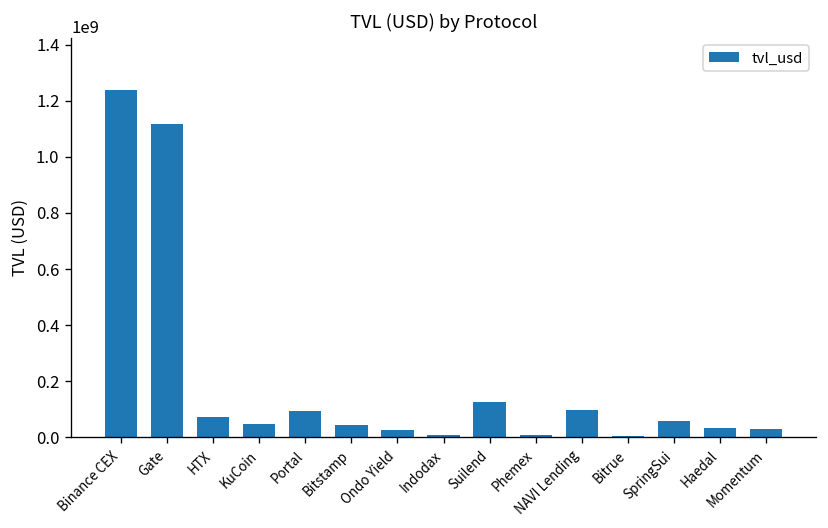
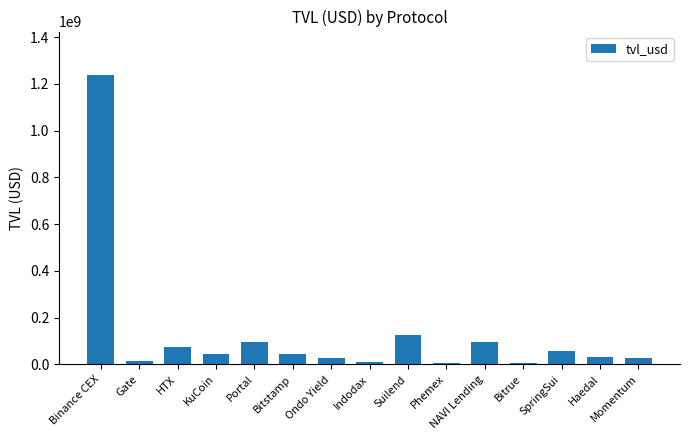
  {
    "Binance CEX": 1240000000,
-   "Gate": 1120000000,
+   "Gate": 10000000,
    "HTX": 70000000,
    "KuCoin": 50000000,
    "Portal": 90000000,
    "Bitstamp": 40000000,
    "Ondo Yield": 30000000,
    "Suilend": 130000000,
    "NAVI Lending": 100000000,
    "SpringSui": 60000000,
    "Haedal": 30000000,
    "Momentum": 30000000
  }
